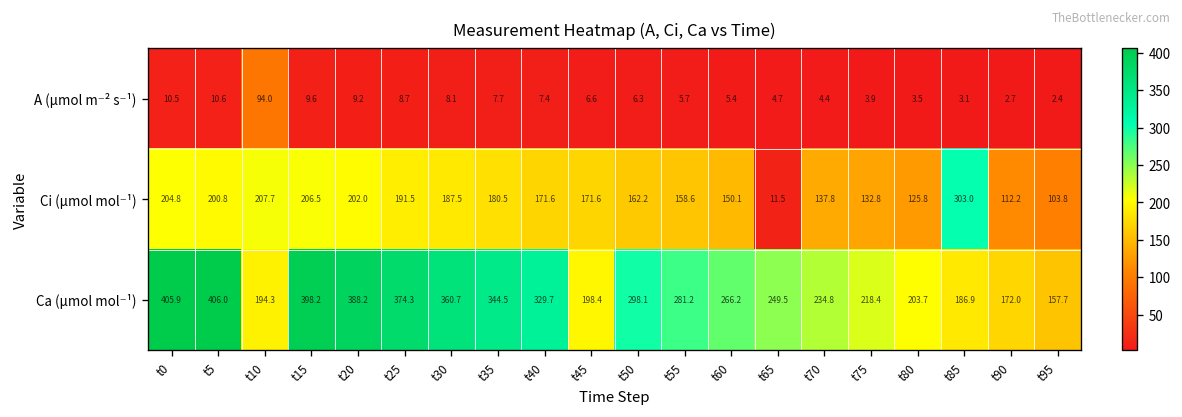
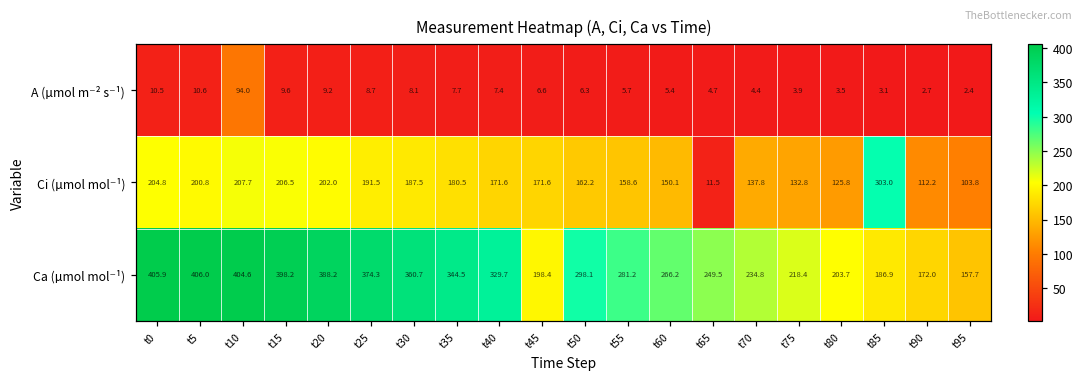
  {
    "A (µmol m⁻² s⁻¹)": {
      "t0": 10.5,
      "t5": 10.6,
      "t10": 94.0,
      "t15": 9.6,
      "t20": 9.2,
      "t25": 8.7,
      "t30": 8.1,
      "t35": 7.7,
      "t40": 7.4,
      "t45": 6.6,
      "t50": 6.3,
      "t55": 5.7,
      "t60": 5.4,
      "t65": 4.7,
      "t70": 4.4,
      "t75": 3.9,
      "t80": 3.5,
      "t85": 3.1,
      "t90": 2.7,
      "t95": 2.4
    },
    "Ci (µmol mol⁻¹)": {
      "t0": 204.8,
      "t5": 200.8,
      "t10": 207.7,
      "t15": 206.5,
      "t20": 202.0,
      "t25": 191.5,
      "t30": 187.5,
      "t35": 180.5,
      "t40": 171.6,
      "t45": 171.6,
      "t50": 162.2,
      "t55": 158.6,
      "t60": 150.1,
      "t65": 11.5,
      "t70": 137.8,
      "t75": 132.8,
      "t80": 125.8,
      "t85": 303.0,
      "t90": 112.2,
      "t95": 103.8
    },
    "Ca (µmol mol⁻¹)": {
      "t0": 405.9,
      "t5": 406.0,
-     "t10": 194.3,
+     "t10": 404.6,
      "t15": 398.2,
      "t20": 388.2,
      "t25": 374.3,
      "t30": 360.7,
      "t35": 344.5,
      "t40": 329.7,
      "t45": 198.4,
      "t50": 298.1,
      "t55": 281.2,
      "t60": 266.2,
      "t65": 249.5,
      "t70": 234.8,
      "t75": 218.4,
      "t80": 203.7,
      "t85": 186.9,
      "t90": 172.0,
      "t95": 157.7
    }
  }
